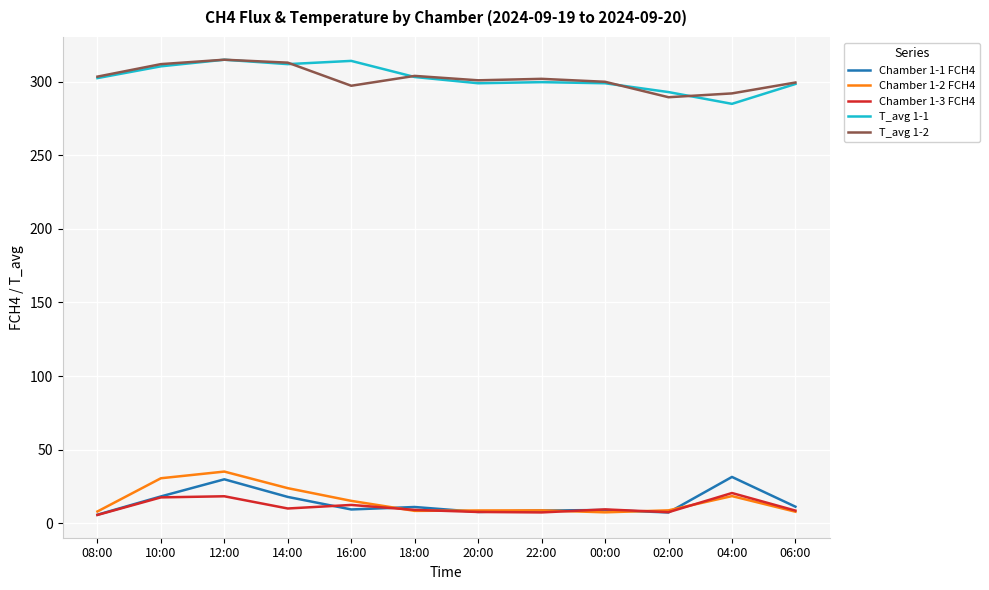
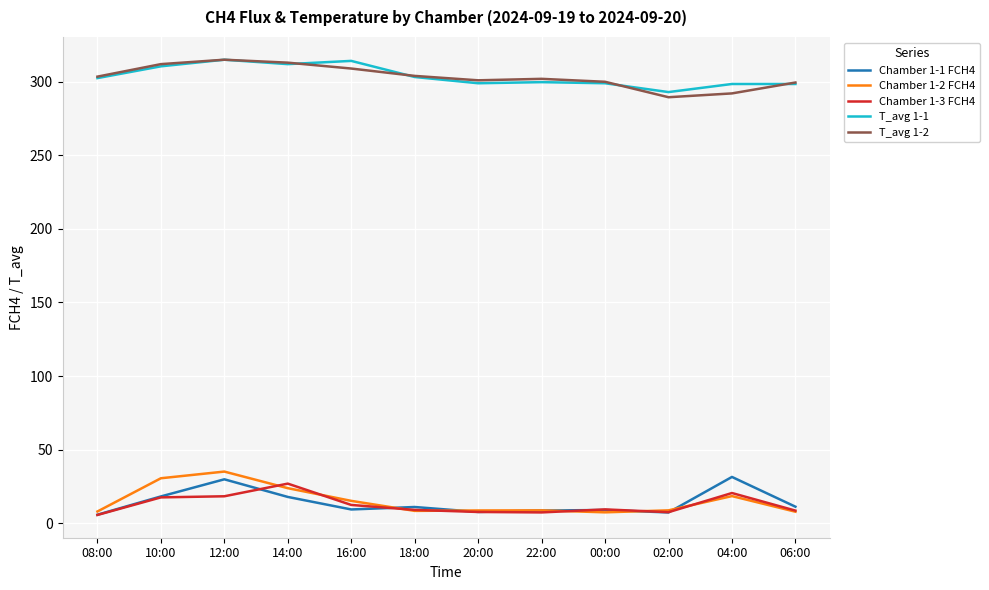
  {
    "Chamber 1-1 FCH4": {
      "12:00": 30,
      "14:00": 18,
      "16:00": 9,
      "18:00": 11,
      "04:00": 31,
      "06:00": 11
    },
    "Chamber 1-2 FCH4": {
      "08:00": 8,
      "10:00": 30,
      "12:00": 35,
      "14:00": 24,
      "16:00": 15,
      "04:00": 18
    },
    "Chamber 1-3 FCH4": {
      "12:00": 18,
-     "14:00": 10,
+     "14:00": 27,
      "16:00": 12,
      "04:00": 20
    },
    "T_avg 1-1": {
      "16:00": 314,
      "20:00": 299,
      "22:00": 300,
      "02:00": 293,
-     "04:00": 285
+     "04:00": 299
    },
    "T_avg 1-2": {
-     "16:00": 297,
+     "16:00": 309,
      "20:00": 301,
      "22:00": 302,
      "02:00": 290,
      "04:00": 292
    }
  }
